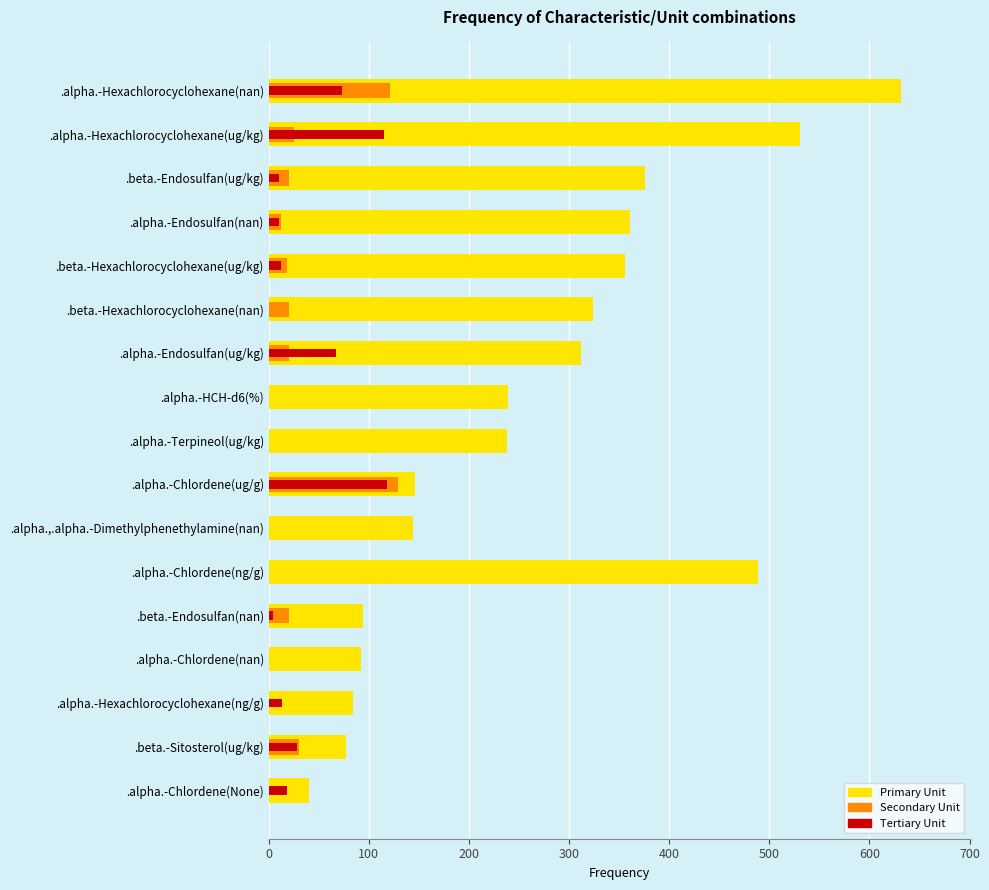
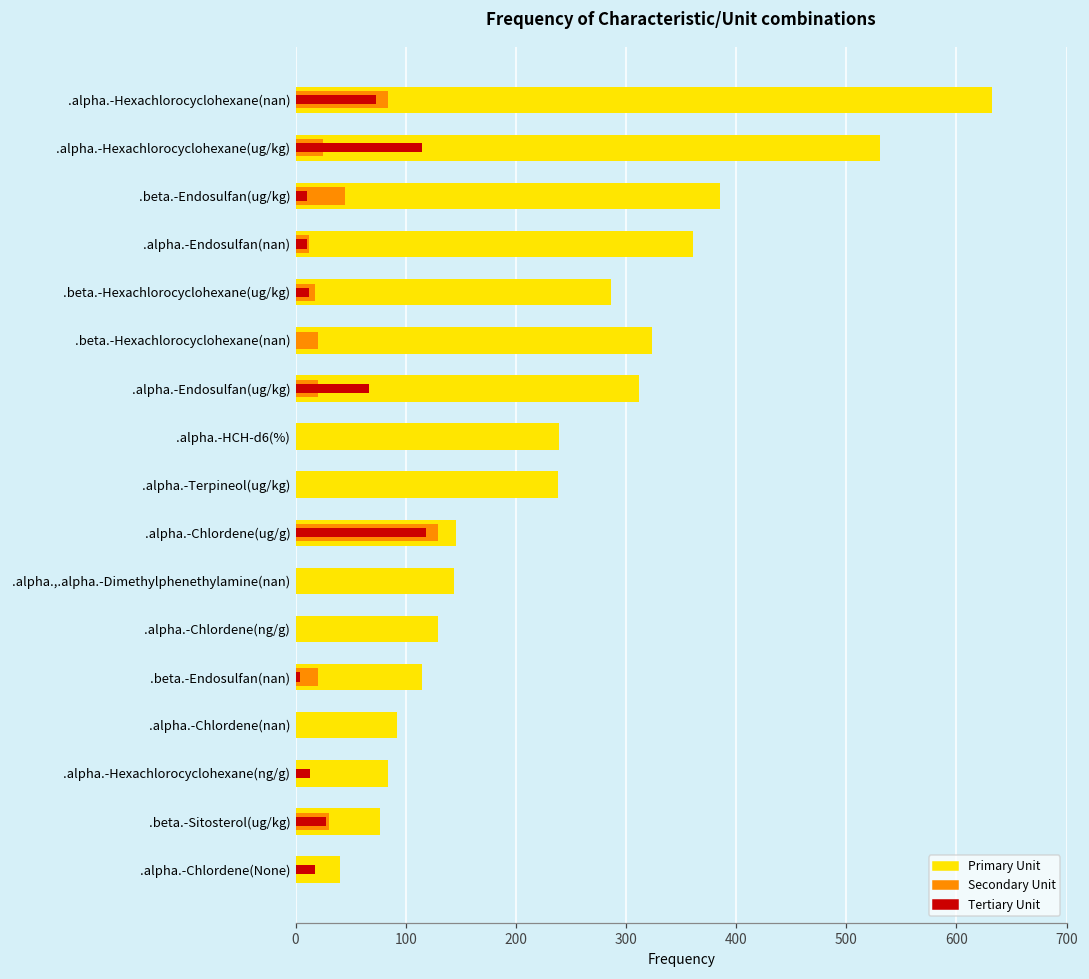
  {
    "Primary Unit": {
      ".alpha.-Hexachlorocyclohexane(nan)": 632,
      ".alpha.-Hexachlorocyclohexane(ug/kg)": 531,
-     ".beta.-Endosulfan(ug/kg)": 376,
+     ".beta.-Endosulfan(ug/kg)": 385,
      ".alpha.-Endosulfan(nan)": 361,
-     ".beta.-Hexachlorocyclohexane(ug/kg)": 356,
+     ".beta.-Hexachlorocyclohexane(ug/kg)": 286,
      ".beta.-Hexachlorocyclohexane(nan)": 324,
      ".alpha.-Endosulfan(ug/kg)": 312,
      ".alpha.-HCH-d6(%)": 239,
      ".alpha.-Terpineol(ug/kg)": 238,
      ".alpha.-Chlordene(ug/g)": 146,
      ".alpha.,.alpha.-Dimethylphenethylamine(nan)": 144,
-     ".alpha.-Chlordene(ng/g)": 489,
-     ".beta.-Endosulfan(nan)": 94,
+     ".alpha.-Chlordene(ng/g)": 129,
+     ".beta.-Endosulfan(nan)": 115,
      ".alpha.-Chlordene(nan)": 92,
      ".alpha.-Hexachlorocyclohexane(ng/g)": 84,
      ".beta.-Sitosterol(ug/kg)": 77,
      ".alpha.-Chlordene(None)": 40
    },
    "Secondary Unit": {
-     ".alpha.-Hexachlorocyclohexane(nan)": 121,
-     ".beta.-Endosulfan(ug/kg)": 20,
+     ".alpha.-Hexachlorocyclohexane(nan)": 84,
+     ".beta.-Endosulfan(ug/kg)": 45,
      ".alpha.-HCH-d6(%)": 0,
      ".alpha.-Terpineol(ug/kg)": 0,
      ".alpha.,.alpha.-Dimethylphenethylamine(nan)": 0,
      ".alpha.-Chlordene(ng/g)": 0,
      ".alpha.-Chlordene(nan)": 0,
      ".alpha.-Hexachlorocyclohexane(ng/g)": 0,
      ".alpha.-Chlordene(None)": 0
    },
    "Tertiary Unit": {
      ".beta.-Hexachlorocyclohexane(nan)": 0,
      ".alpha.-HCH-d6(%)": 0,
      ".alpha.-Terpineol(ug/kg)": 0,
      ".alpha.,.alpha.-Dimethylphenethylamine(nan)": 0,
      ".alpha.-Chlordene(ng/g)": 0,
      ".alpha.-Chlordene(nan)": 0
    }
  }
